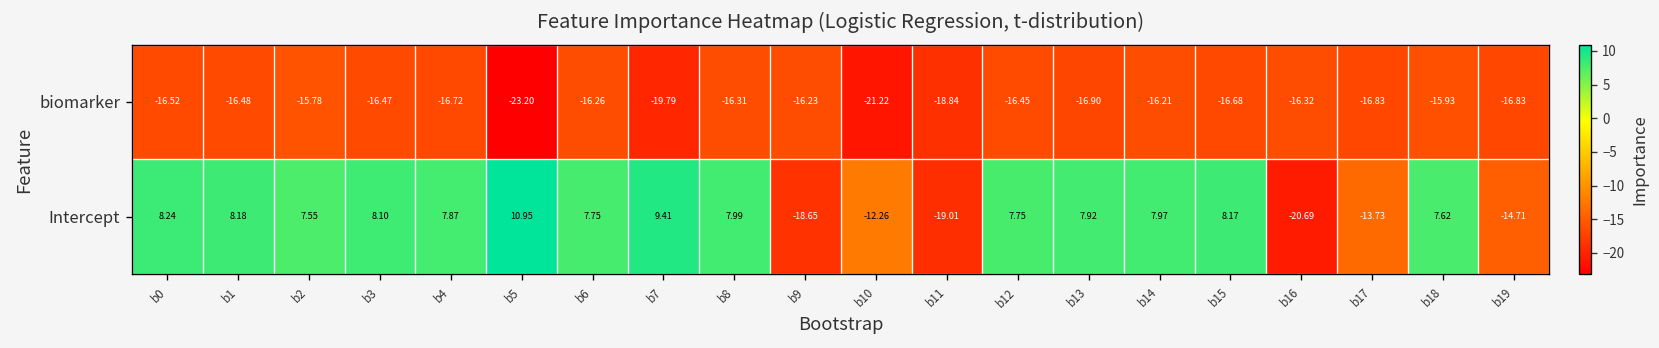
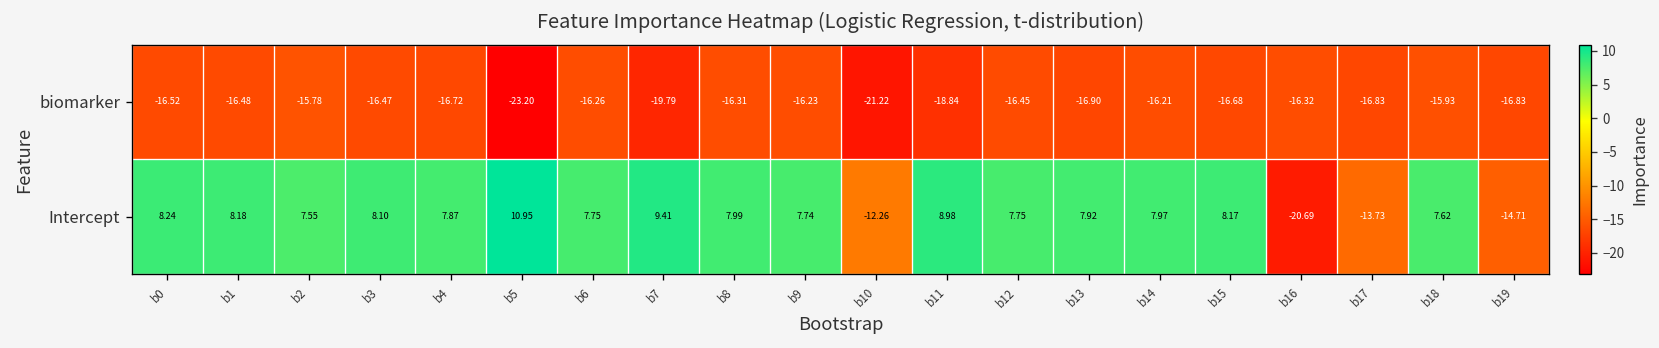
  {
    "biomarker": {
      "b0": -16.52,
      "b1": -16.48,
      "b2": -15.78,
      "b3": -16.47,
      "b4": -16.72,
      "b5": -23.20,
      "b6": -16.26,
      "b7": -19.79,
      "b8": -16.31,
      "b9": -16.23,
      "b10": -21.22,
      "b11": -18.84,
      "b12": -16.45,
      "b13": -16.90,
      "b14": -16.21,
      "b15": -16.68,
      "b16": -16.32,
      "b17": -16.83,
      "b18": -15.93,
      "b19": -16.83
    },
    "Intercept": {
      "b0": 8.24,
      "b1": 8.18,
      "b2": 7.55,
      "b3": 8.10,
      "b4": 7.87,
      "b5": 10.95,
      "b6": 7.75,
      "b7": 9.41,
      "b8": 7.99,
-     "b9": -18.65,
+     "b9": 7.74,
      "b10": -12.26,
-     "b11": -19.01,
+     "b11": 8.98,
      "b12": 7.75,
      "b13": 7.92,
      "b14": 7.97,
      "b15": 8.17,
      "b16": -20.69,
      "b17": -13.73,
      "b18": 7.62,
      "b19": -14.71
    }
  }
